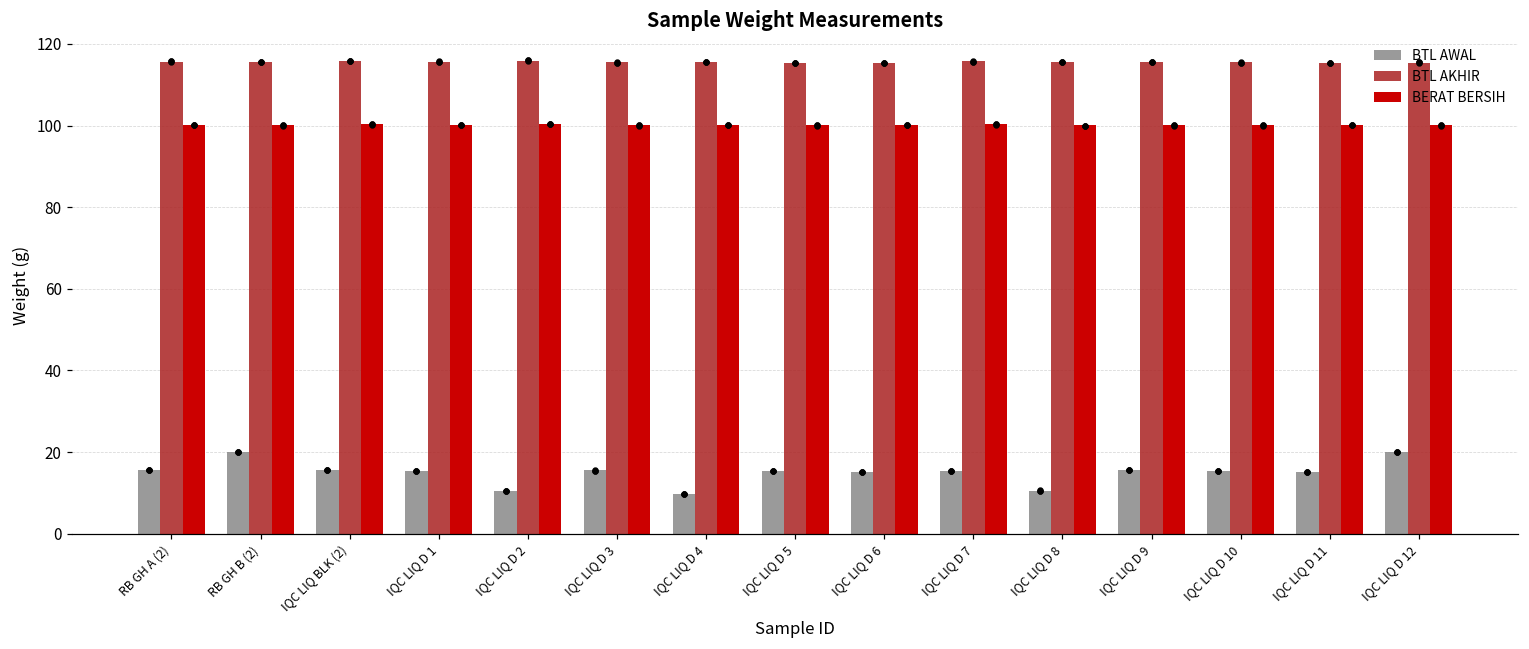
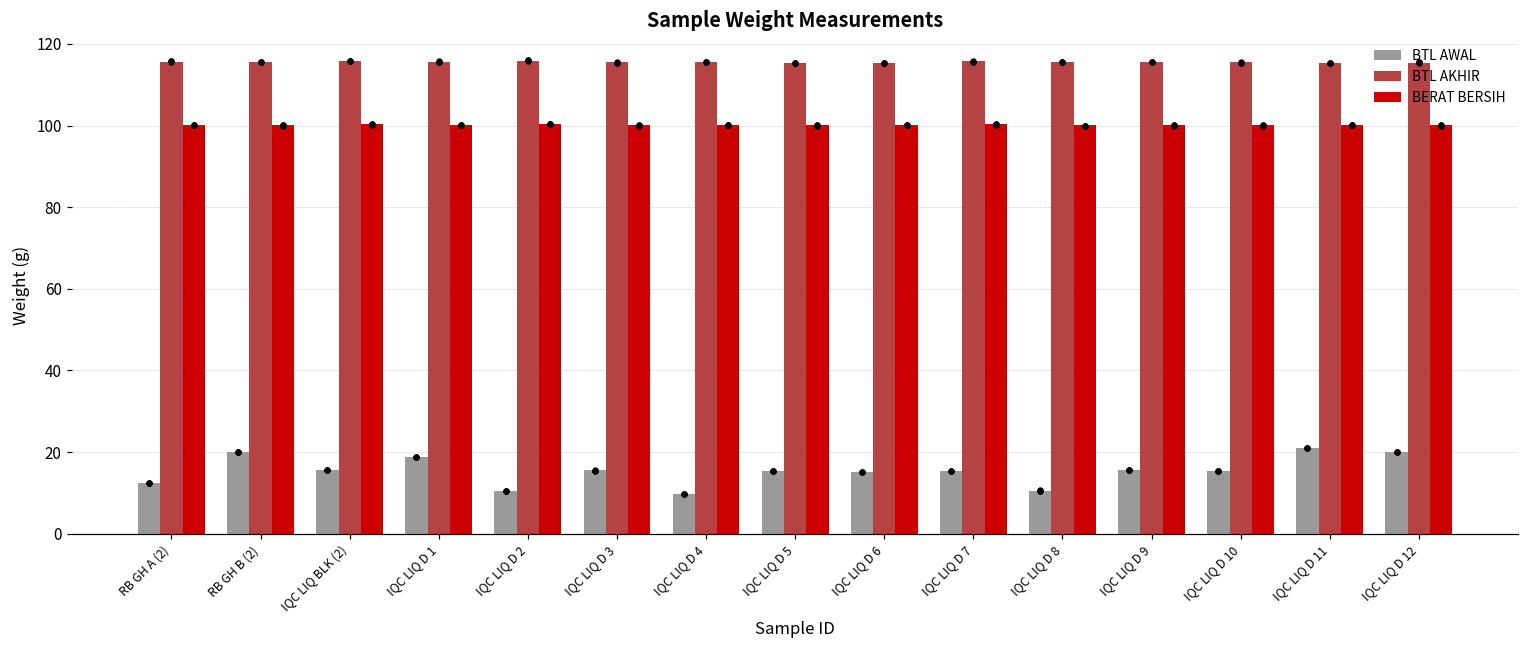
  {
    "BTL AWAL": {
-     "RB GH A (2)": 16,
+     "RB GH A (2)": 12,
      "RB GH B (2)": 20,
      "IQC LIQ BLK (2)": 16,
-     "IQC LIQ D 1": 15,
+     "IQC LIQ D 1": 19,
      "IQC LIQ D 2": 10,
      "IQC LIQ D 3": 15,
      "IQC LIQ D 4": 10,
      "IQC LIQ D 5": 15,
      "IQC LIQ D 6": 15,
      "IQC LIQ D 7": 15,
      "IQC LIQ D 8": 11,
      "IQC LIQ D 9": 15,
      "IQC LIQ D 10": 15,
-     "IQC LIQ D 11": 15,
+     "IQC LIQ D 11": 21,
      "IQC LIQ D 12": 20
    }
  }
